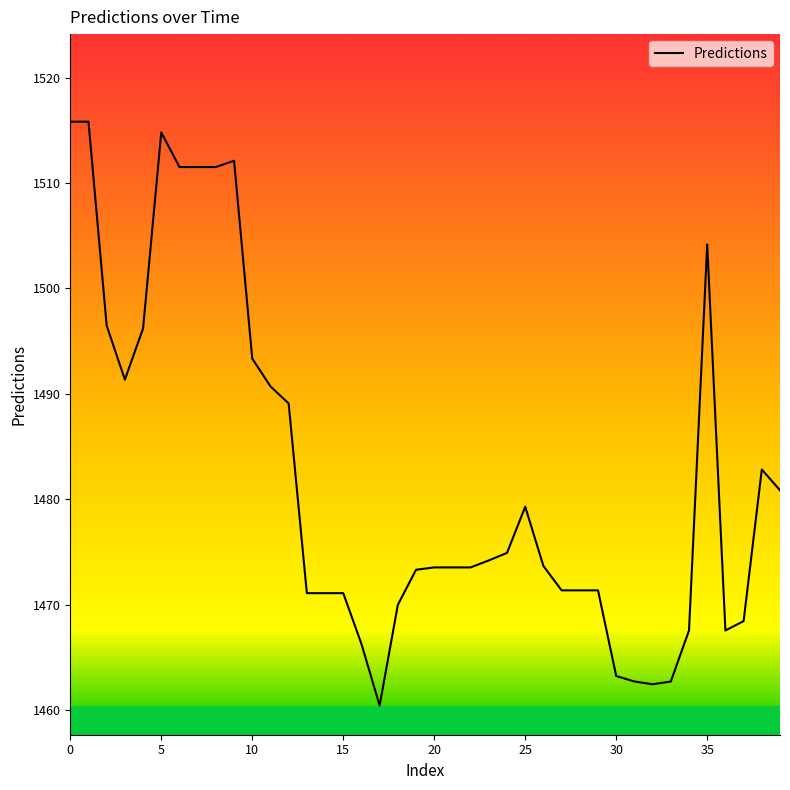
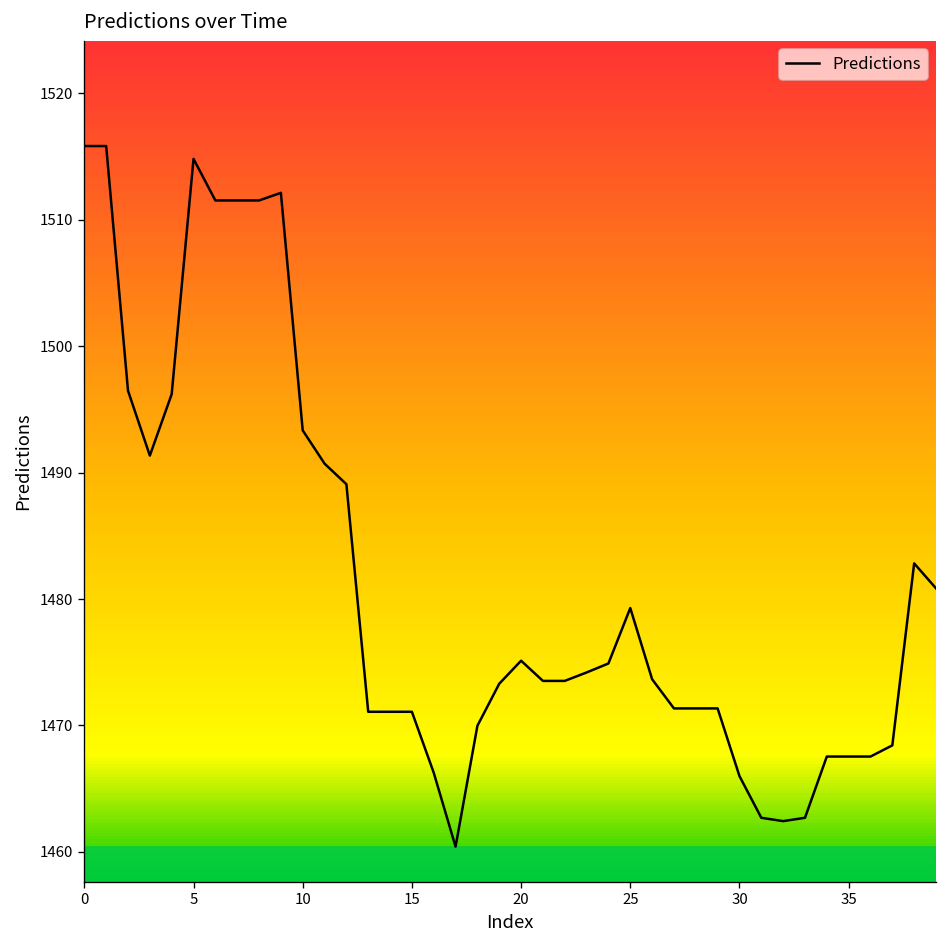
  {
    "0": 1515.8,
    "5": 1514.8,
    "10": 1493.3,
    "15": 1471.1,
-   "20": 1473.5,
+   "20": 1475.1,
    "25": 1479.3,
-   "30": 1463.2,
-   "35": 1504.2
+   "30": 1466.0,
+   "35": 1467.5
  }
